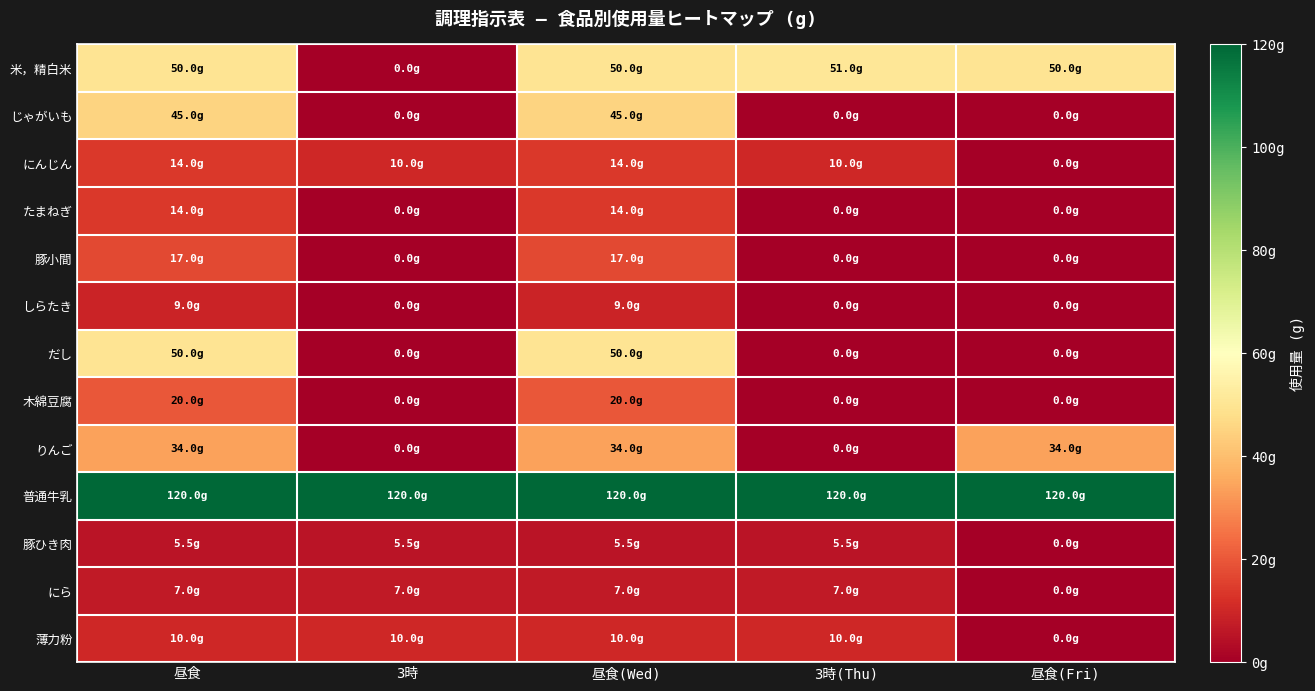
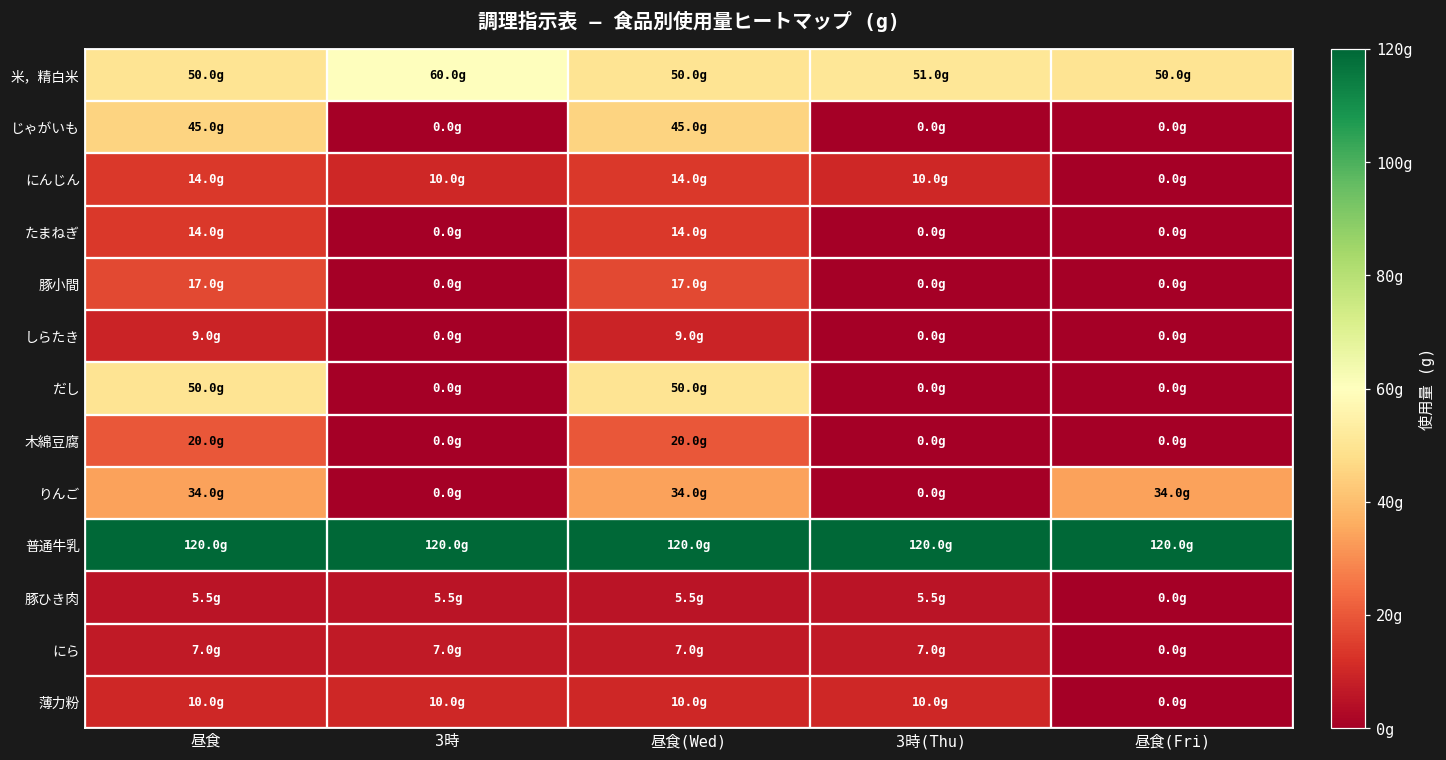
  {
    "米，精白米": {
      "昼食": "50.0g",
-     "3時": "0.0g",
+     "3時": "60.0g",
      "昼食(Wed)": "50.0g",
      "3時(Thu)": "51.0g",
      "昼食(Fri)": "50.0g"
    },
    "じゃがいも": {
      "昼食": "45.0g",
      "3時": "0.0g",
      "昼食(Wed)": "45.0g",
      "3時(Thu)": "0.0g",
      "昼食(Fri)": "0.0g"
    },
    "にんじん": {
      "昼食": "14.0g",
      "3時": "10.0g",
      "昼食(Wed)": "14.0g",
      "3時(Thu)": "10.0g",
      "昼食(Fri)": "0.0g"
    },
    "たまねぎ": {
      "昼食": "14.0g",
      "3時": "0.0g",
      "昼食(Wed)": "14.0g",
      "3時(Thu)": "0.0g",
      "昼食(Fri)": "0.0g"
    },
    "豚小間": {
      "昼食": "17.0g",
      "3時": "0.0g",
      "昼食(Wed)": "17.0g",
      "3時(Thu)": "0.0g",
      "昼食(Fri)": "0.0g"
    },
    "しらたき": {
      "昼食": "9.0g",
      "3時": "0.0g",
      "昼食(Wed)": "9.0g",
      "3時(Thu)": "0.0g",
      "昼食(Fri)": "0.0g"
    },
    "だし": {
      "昼食": "50.0g",
      "3時": "0.0g",
      "昼食(Wed)": "50.0g",
      "3時(Thu)": "0.0g",
      "昼食(Fri)": "0.0g"
    },
    "木綿豆腐": {
      "昼食": "20.0g",
      "3時": "0.0g",
      "昼食(Wed)": "20.0g",
      "3時(Thu)": "0.0g",
      "昼食(Fri)": "0.0g"
    },
    "りんご": {
      "昼食": "34.0g",
      "3時": "0.0g",
      "昼食(Wed)": "34.0g",
      "3時(Thu)": "0.0g",
      "昼食(Fri)": "34.0g"
    },
    "普通牛乳": {
      "昼食": "120.0g",
      "3時": "120.0g",
      "昼食(Wed)": "120.0g",
      "3時(Thu)": "120.0g",
      "昼食(Fri)": "120.0g"
    },
    "豚ひき肉": {
      "昼食": "5.5g",
      "3時": "5.5g",
      "昼食(Wed)": "5.5g",
      "3時(Thu)": "5.5g",
      "昼食(Fri)": "0.0g"
    },
    "にら": {
      "昼食": "7.0g",
      "3時": "7.0g",
      "昼食(Wed)": "7.0g",
      "3時(Thu)": "7.0g",
      "昼食(Fri)": "0.0g"
    },
    "薄力粉": {
      "昼食": "10.0g",
      "3時": "10.0g",
      "昼食(Wed)": "10.0g",
      "3時(Thu)": "10.0g",
      "昼食(Fri)": "0.0g"
    }
  }
